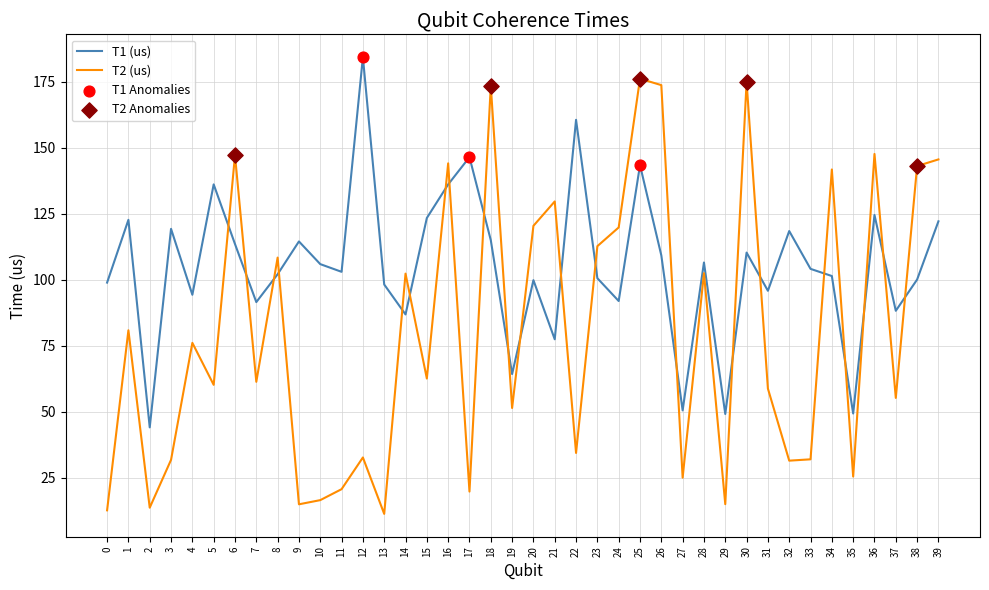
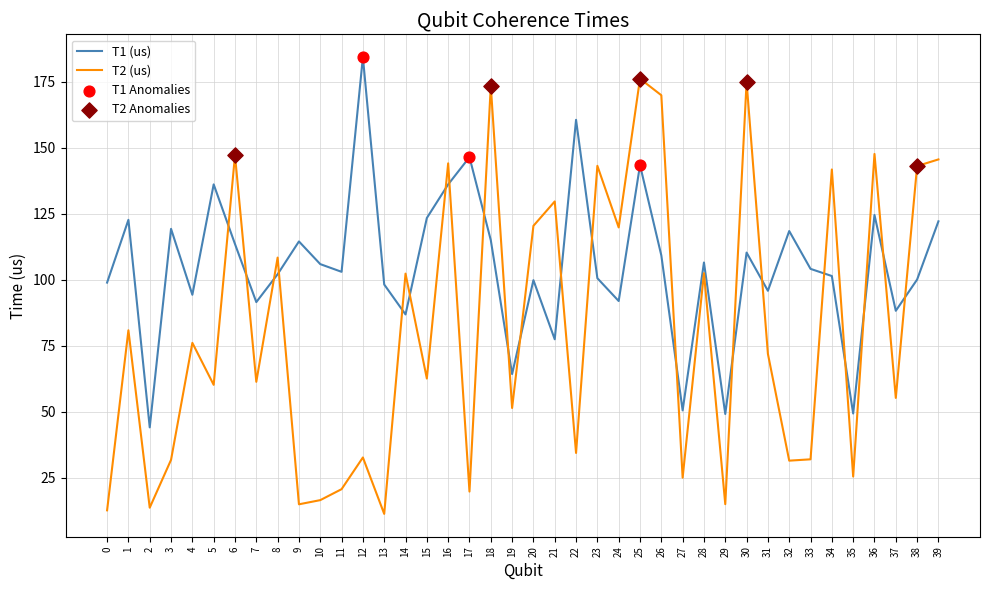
  {
    "T1 (us)": {
      "0": 99,
      "1": 123,
      "2": 44,
      "3": 119,
      "4": 94,
      "5": 136,
      "6": 114,
      "7": 92,
      "8": 102,
      "9": 115,
      "10": 106,
      "11": 103,
      "13": 98,
      "14": 87,
      "15": 123,
      "16": 136,
      "18": 115,
      "19": 64,
      "20": 100,
      "21": 77,
      "22": 161,
      "23": 101,
      "24": 92,
      "26": 109,
      "27": 51,
      "28": 107,
      "29": 49,
      "30": 110,
      "31": 96,
      "32": 118,
      "33": 104,
      "34": 101,
      "35": 49,
      "36": 125,
      "37": 88,
      "38": 100,
      "39": 122
    },
    "T2 (us)": {
      "0": 13,
      "1": 81,
      "2": 14,
      "3": 32,
      "4": 76,
      "5": 60,
      "7": 61,
      "8": 108,
      "9": 15,
      "10": 17,
      "11": 21,
      "12": 33,
      "13": 11,
      "14": 102,
      "15": 63,
      "16": 144,
      "17": 20,
      "19": 51,
      "20": 120,
      "21": 130,
      "22": 34,
-     "23": 113,
+     "23": 143,
      "24": 120,
-     "26": 174,
+     "26": 170,
      "27": 25,
      "28": 103,
      "29": 15,
-     "31": 59,
+     "31": 72,
      "32": 31,
      "33": 32,
      "34": 142,
      "35": 25,
      "36": 148,
      "37": 55,
      "39": 146
    }
  }
